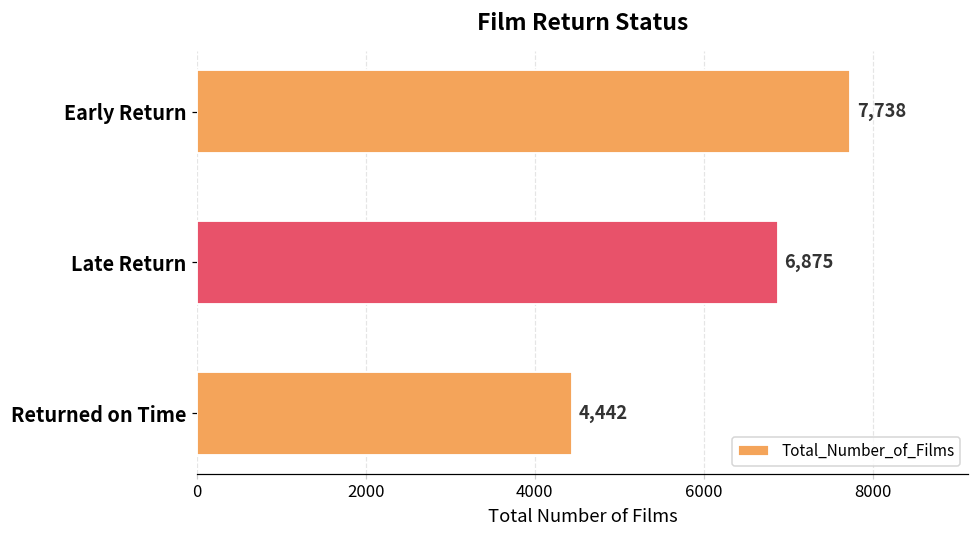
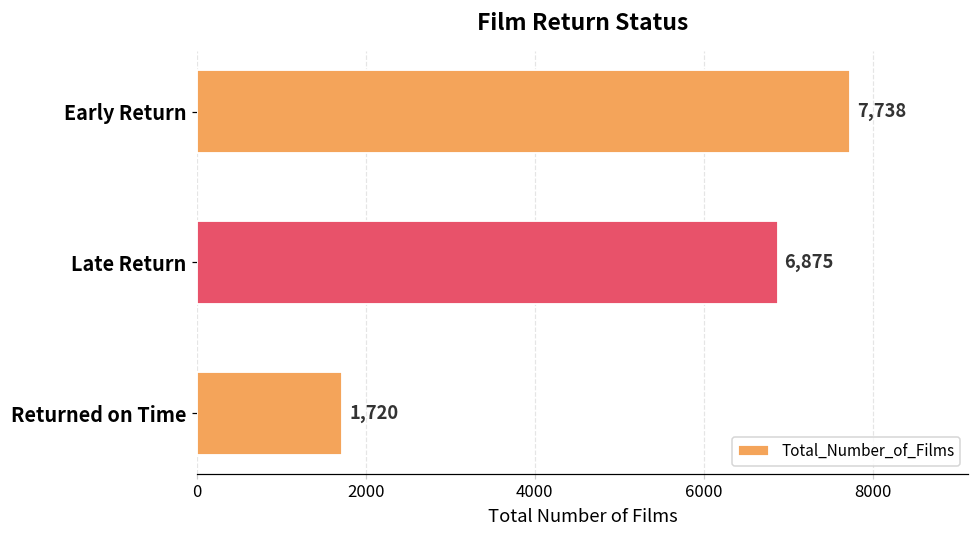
  {
    "Early Return": "7,738",
    "Late Return": "6,875",
-   "Returned on Time": "4,442"
+   "Returned on Time": "1,720"
  }
